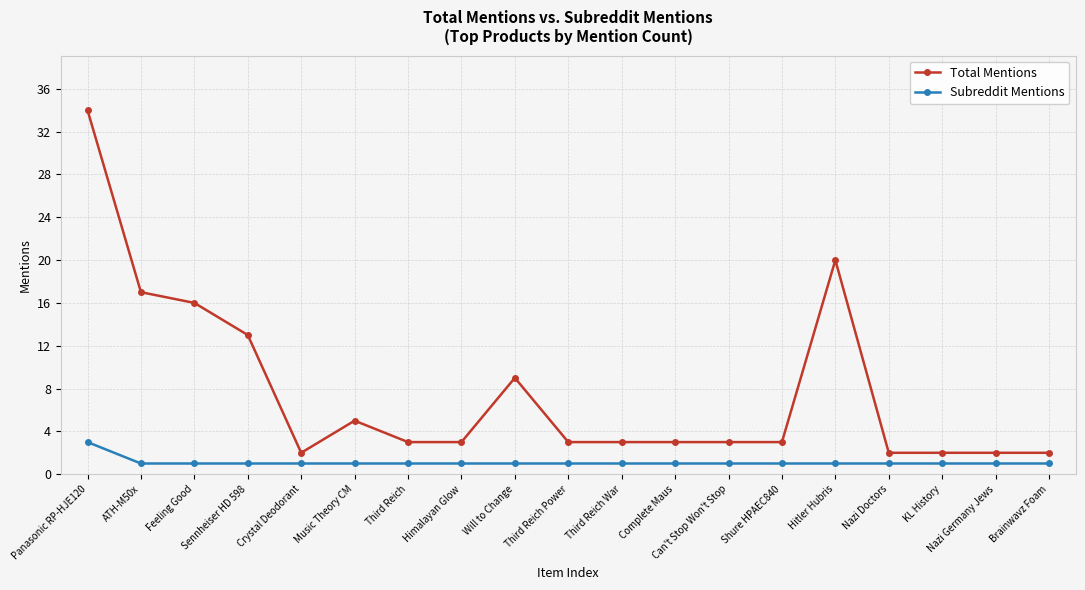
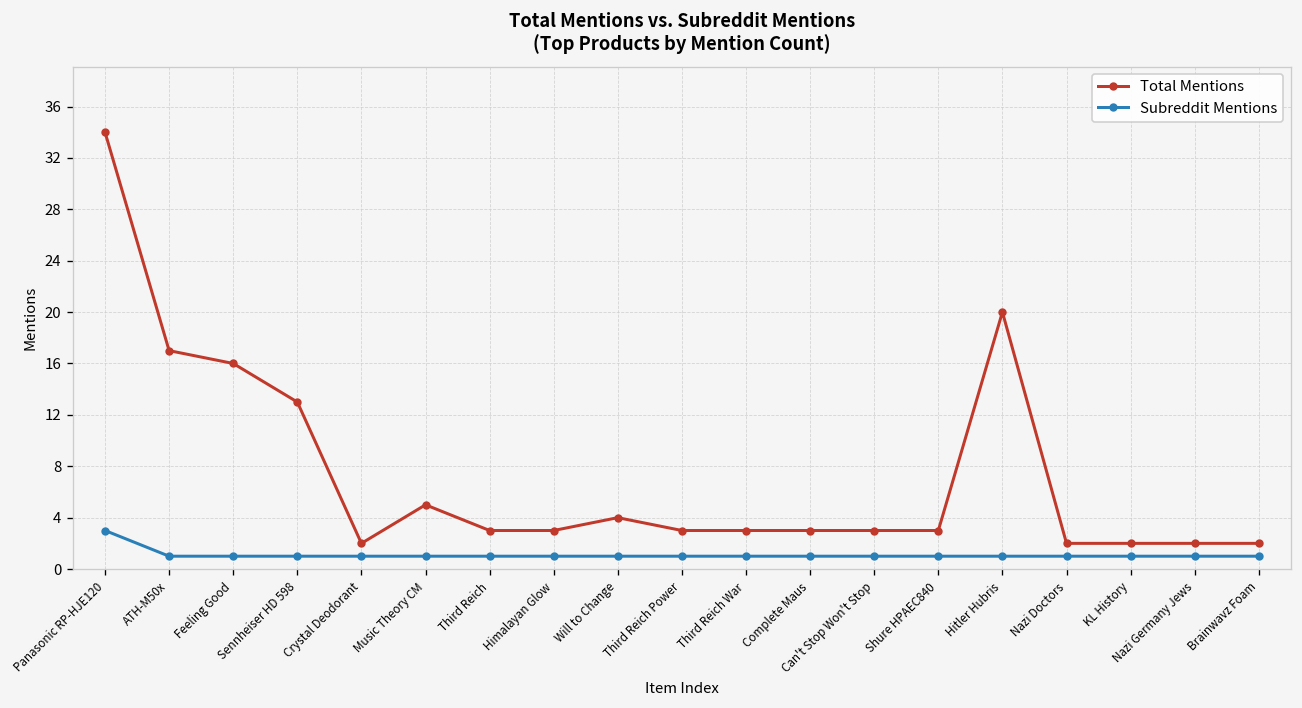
  {
    "Total Mentions": {
      "Panasonic RP-HJE120": 34,
      "ATH-M50x": 17,
      "Feeling Good": 16,
      "Sennheiser HD 598": 13,
      "Crystal Deodorant": 2,
      "Music Theory CM": 5,
      "Third Reich": 3,
      "Himalayan Glow": 3,
-     "Will to Change": 9,
+     "Will to Change": 4,
      "Third Reich Power": 3,
      "Third Reich War": 3,
      "Complete Maus": 3,
      "Can't Stop Won't Stop": 3,
      "Shure HPAEC840": 3,
      "Hitler Hubris": 20,
      "Nazi Doctors": 2,
      "KL History": 2,
      "Nazi Germany Jews": 2,
      "Brainwavz Foam": 2
    },
    "Subreddit Mentions": {
      "Panasonic RP-HJE120": 3,
      "ATH-M50x": 1,
      "Feeling Good": 1,
      "Sennheiser HD 598": 1,
      "Crystal Deodorant": 1,
      "Music Theory CM": 1,
      "Third Reich": 1,
      "Himalayan Glow": 1,
      "Will to Change": 1,
      "Third Reich Power": 1,
      "Third Reich War": 1,
      "Complete Maus": 1,
      "Can't Stop Won't Stop": 1,
      "Shure HPAEC840": 1,
      "Hitler Hubris": 1,
      "Nazi Doctors": 1,
      "KL History": 1,
      "Nazi Germany Jews": 1,
      "Brainwavz Foam": 1
    }
  }
